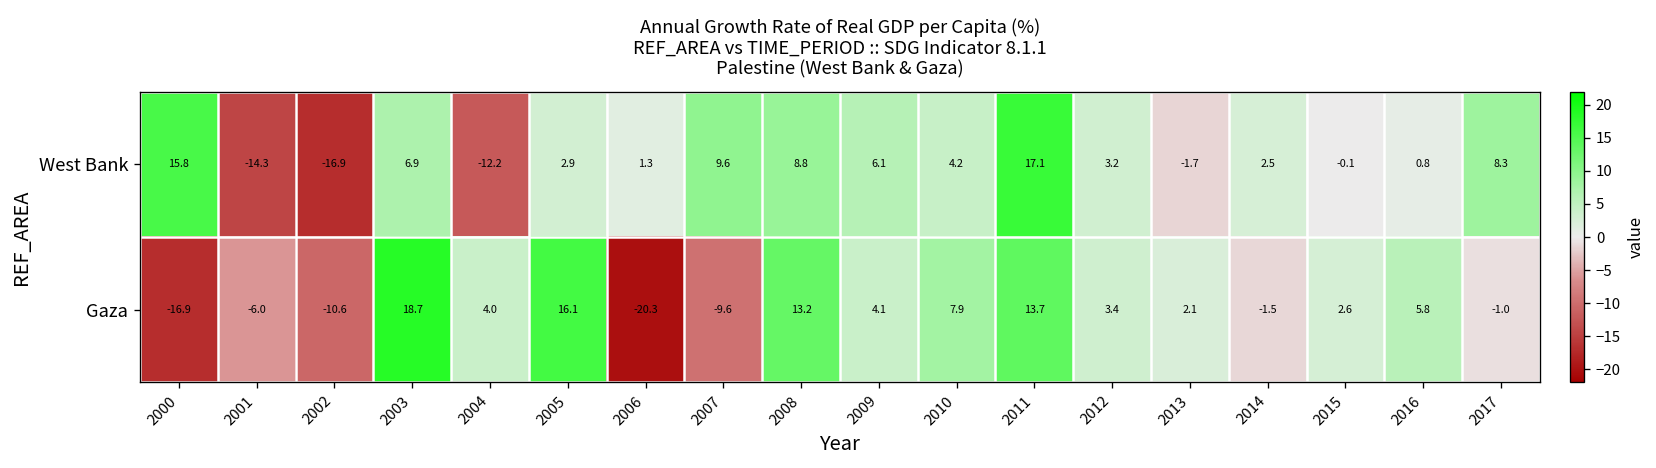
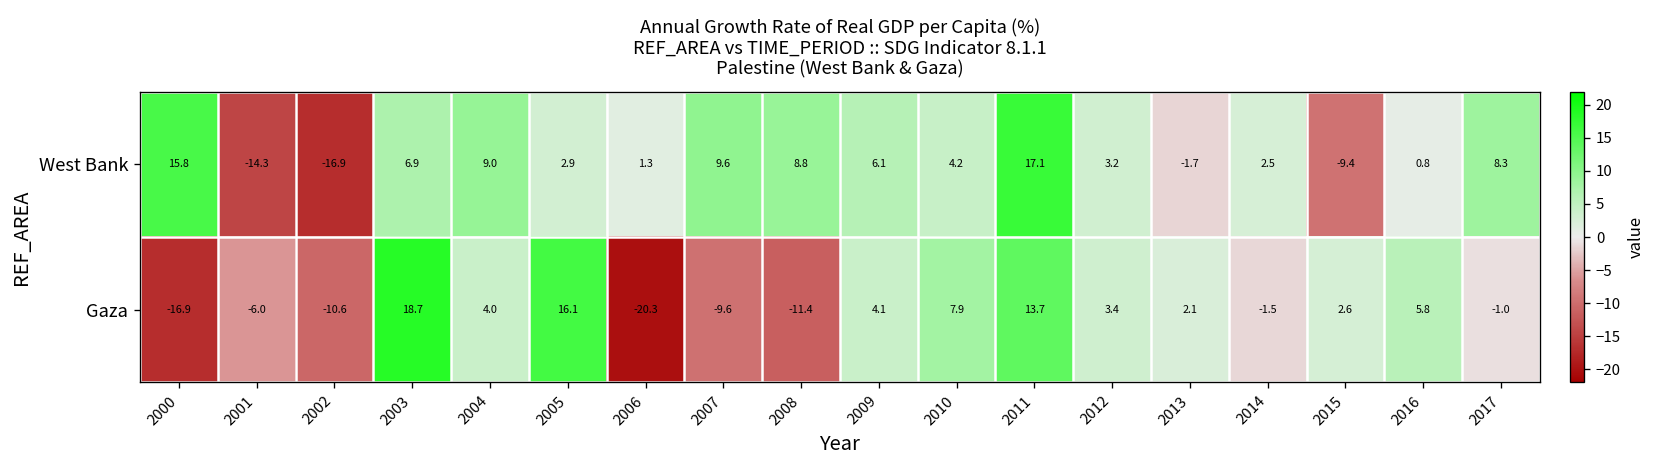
  {
    "West Bank": {
      "2000": 15.8,
      "2001": -14.3,
      "2002": -16.9,
      "2003": 6.9,
-     "2004": -12.2,
+     "2004": 9.0,
      "2005": 2.9,
      "2006": 1.3,
      "2007": 9.6,
      "2008": 8.8,
      "2009": 6.1,
      "2010": 4.2,
      "2011": 17.1,
      "2012": 3.2,
      "2013": -1.7,
      "2014": 2.5,
-     "2015": -0.1,
+     "2015": -9.4,
      "2016": 0.8,
      "2017": 8.3
    },
    "Gaza": {
      "2000": -16.9,
      "2001": -6.0,
      "2002": -10.6,
      "2003": 18.7,
      "2004": 4.0,
      "2005": 16.1,
      "2006": -20.3,
      "2007": -9.6,
-     "2008": 13.2,
+     "2008": -11.4,
      "2009": 4.1,
      "2010": 7.9,
      "2011": 13.7,
      "2012": 3.4,
      "2013": 2.1,
      "2014": -1.5,
      "2015": 2.6,
      "2016": 5.8,
      "2017": -1.0
    }
  }
